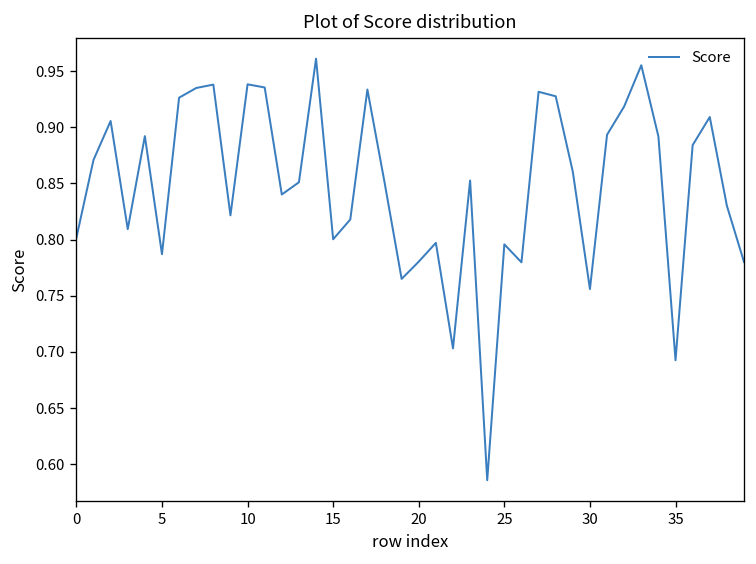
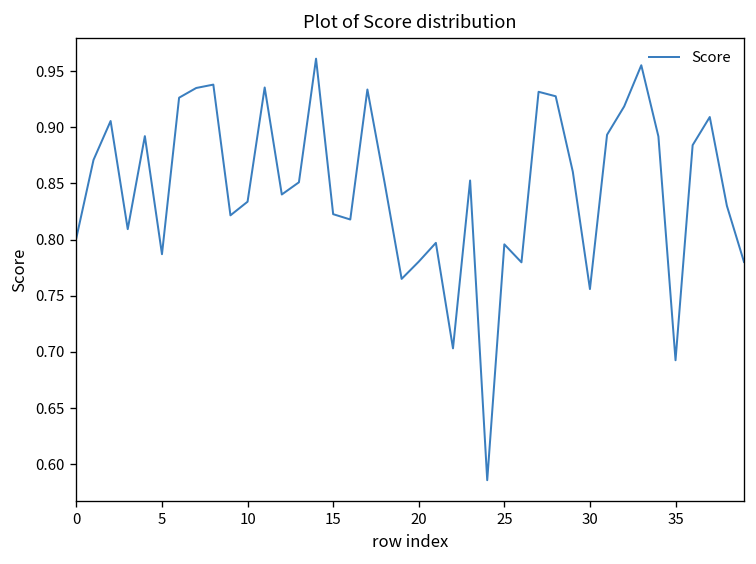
  {
    "0": 0.80,
    "5": 0.79,
-   "10": 0.94,
-   "15": 0.80,
+   "10": 0.83,
+   "15": 0.82,
    "20": 0.78,
    "25": 0.80,
    "30": 0.76,
    "35": 0.69
  }
